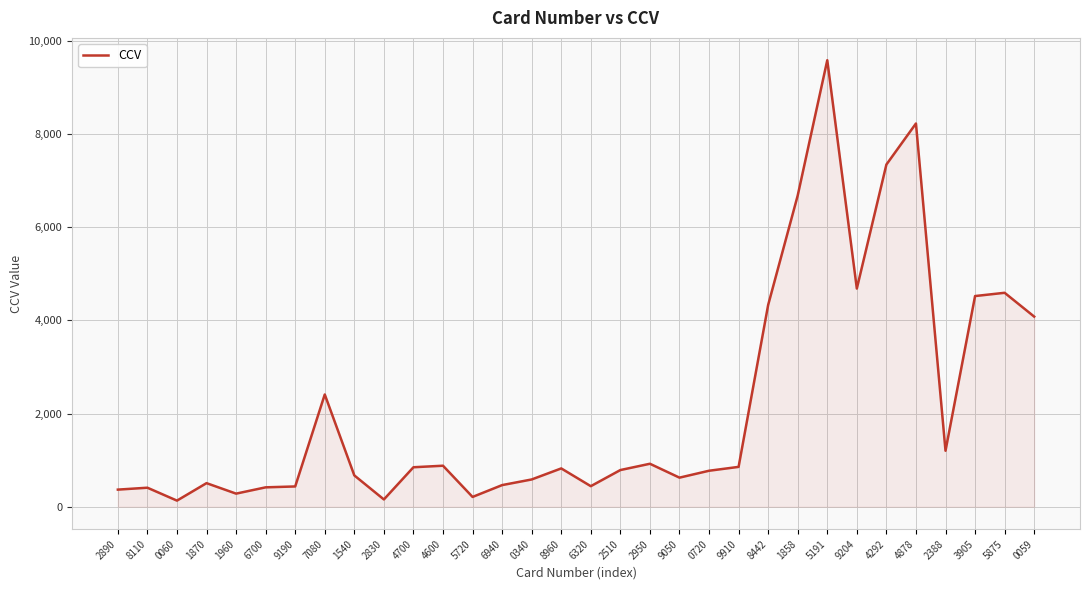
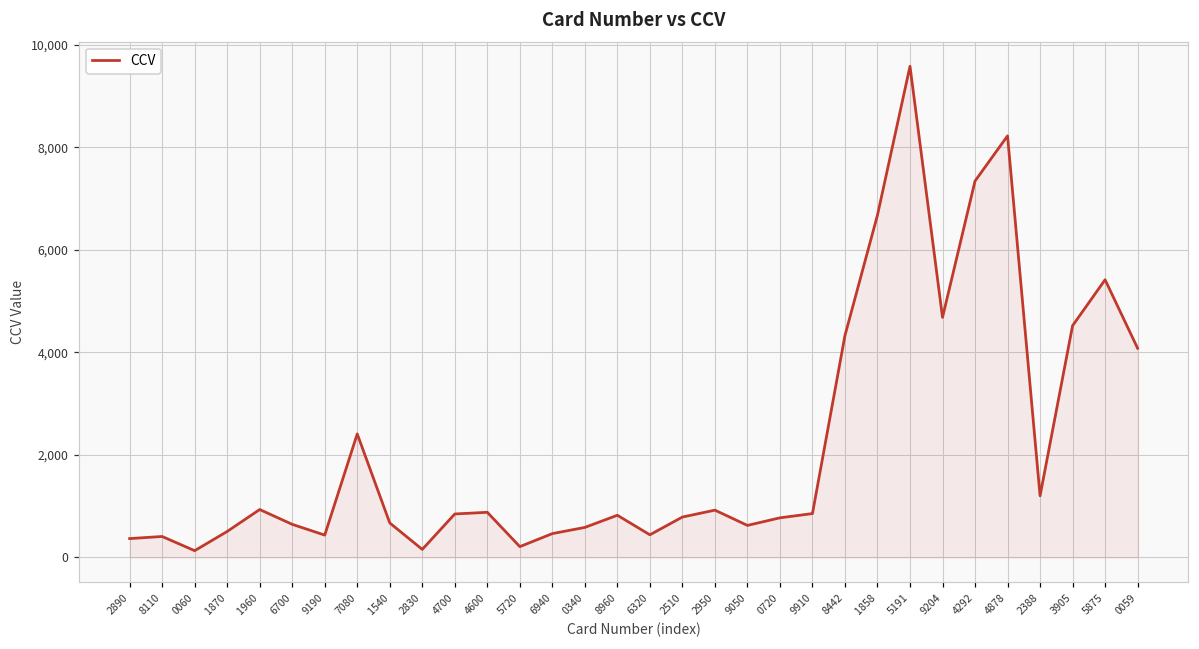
  {
    "2890": "400",
    "8110": "400",
    "0060": "100",
    "1870": "500",
-   "1960": "300",
-   "6700": "400",
+   "1960": "900",
+   "6700": "600",
    "9190": "400",
    "7080": "2,400",
    "1540": "700",
    "2830": "200",
    "4700": "800",
    "4600": "900",
    "5720": "200",
    "6940": "500",
    "0340": "600",
    "8960": "800",
    "6320": "400",
    "2510": "800",
    "2950": "900",
    "9050": "600",
    "0720": "800",
    "9910": "900",
    "8442": "4,300",
    "1858": "6,700",
    "5191": "9,600",
    "9204": "4,700",
    "4292": "7,300",
    "4878": "8,200",
    "2388": "1,200",
    "3905": "4,500",
-   "5875": "4,600",
+   "5875": "5,400",
    "0059": "4,100"
  }
